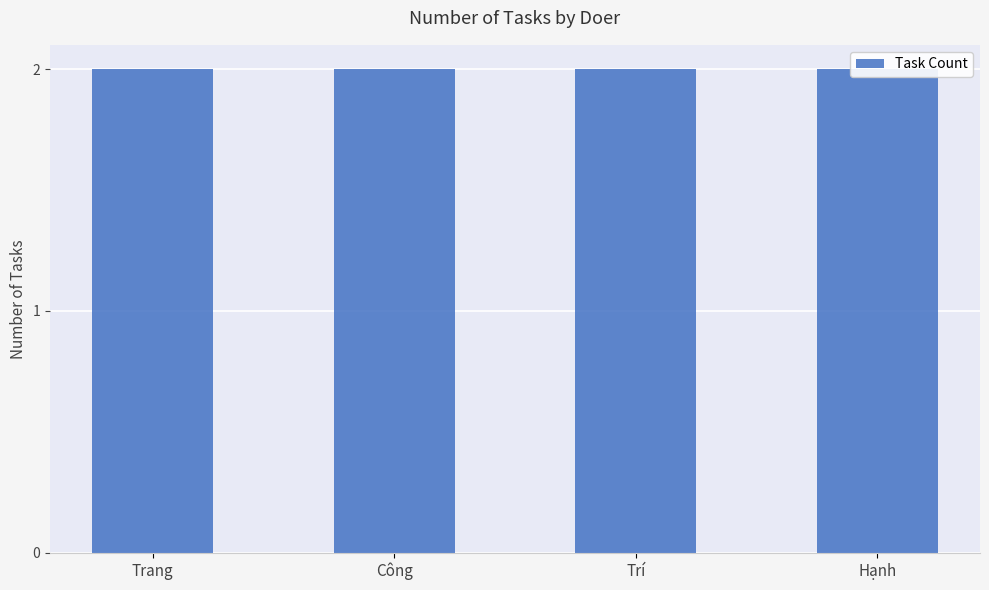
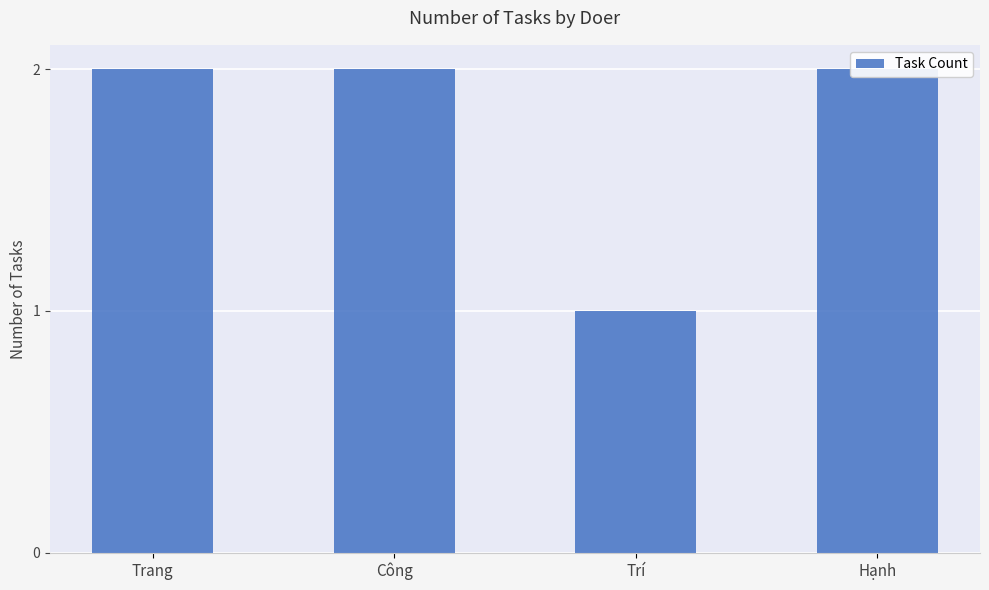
  {
    "Trang": 2,
    "Công": 2,
-   "Trí": 2
+   "Trí": 1
  }
